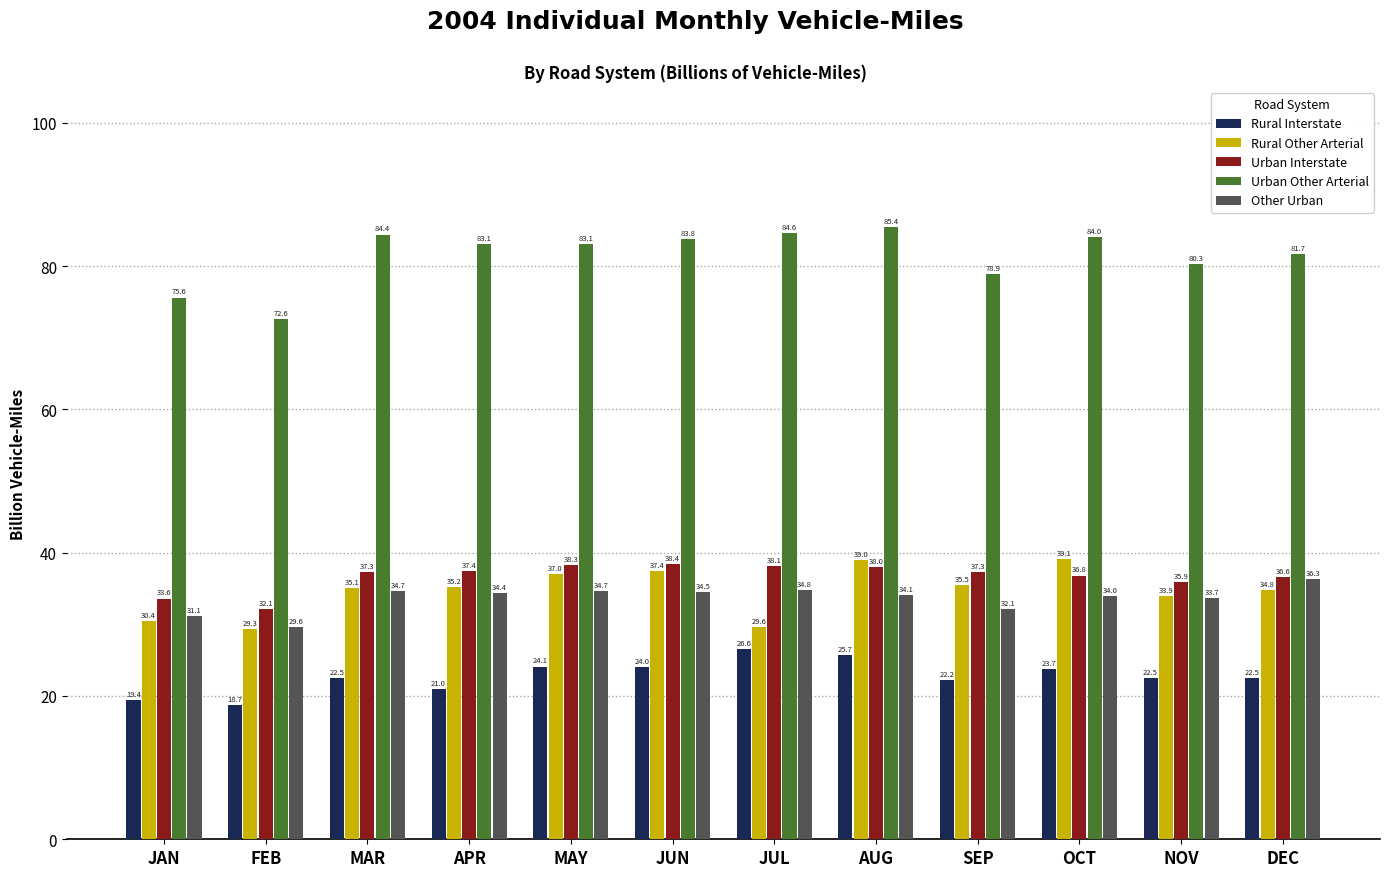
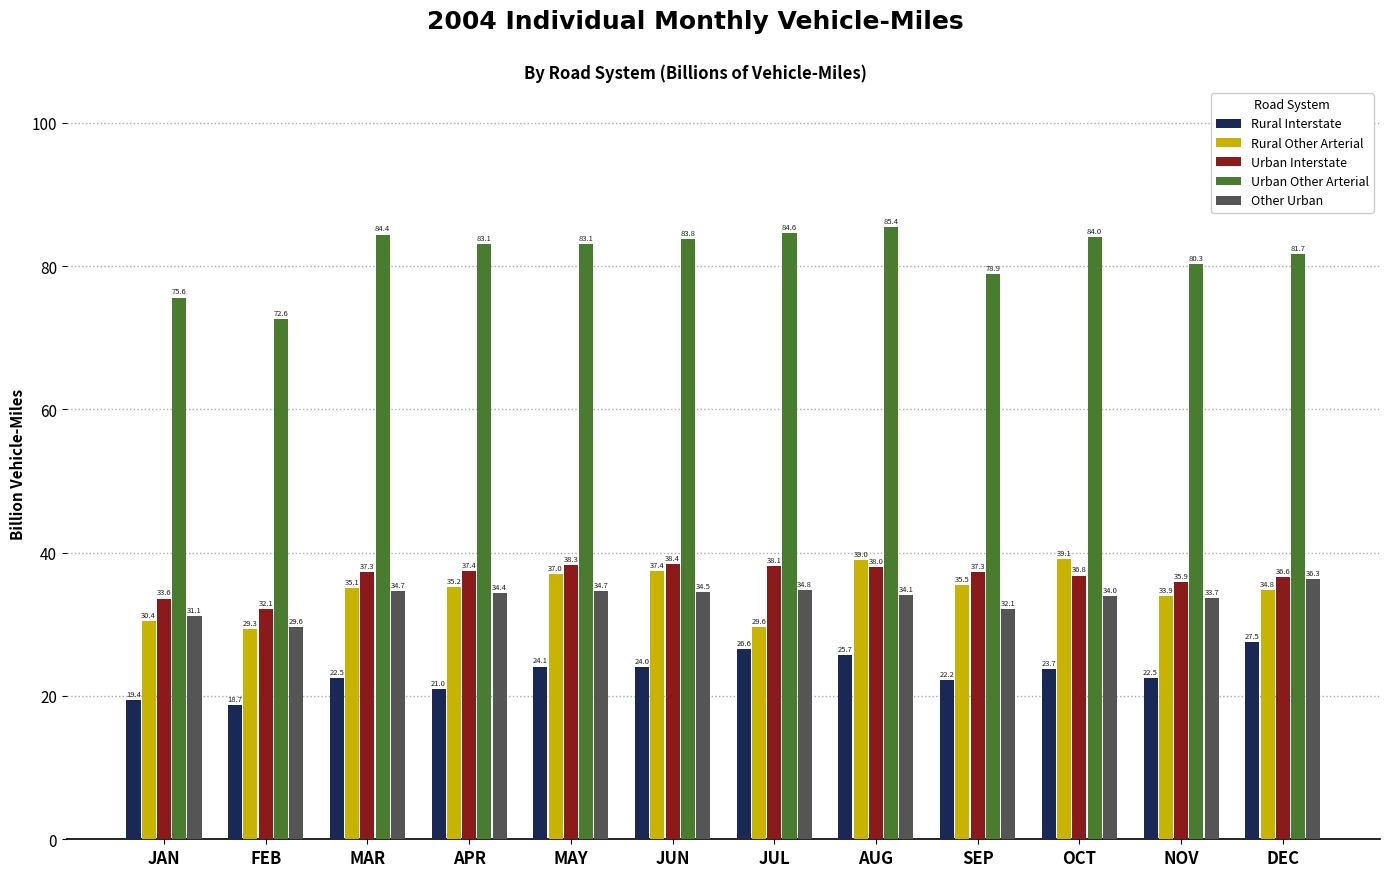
  {
    "Rural Interstate": {
      "JAN": 19.4,
      "FEB": 18.7,
      "MAR": 22.5,
      "APR": 21.0,
      "MAY": 24.1,
      "JUN": 24.0,
      "JUL": 26.6,
      "AUG": 25.7,
      "SEP": 22.2,
      "OCT": 23.7,
      "NOV": 22.5,
-     "DEC": 22.5
+     "DEC": 27.5
    },
    "Rural Other Arterial": {
      "JAN": 30.4,
      "FEB": 29.3,
      "MAR": 35.1,
      "APR": 35.2,
      "MAY": 37.0,
      "JUN": 37.4,
      "JUL": 29.6,
      "AUG": 39.0,
      "SEP": 35.5,
      "OCT": 39.1,
      "NOV": 33.9,
      "DEC": 34.8
    },
    "Urban Interstate": {
      "JAN": 33.6,
      "FEB": 32.1,
      "MAR": 37.3,
      "APR": 37.4,
      "MAY": 38.3,
      "JUN": 38.4,
      "JUL": 38.1,
      "AUG": 38.0,
      "SEP": 37.3,
      "OCT": 36.8,
      "NOV": 35.9,
      "DEC": 36.6
    }
  }
